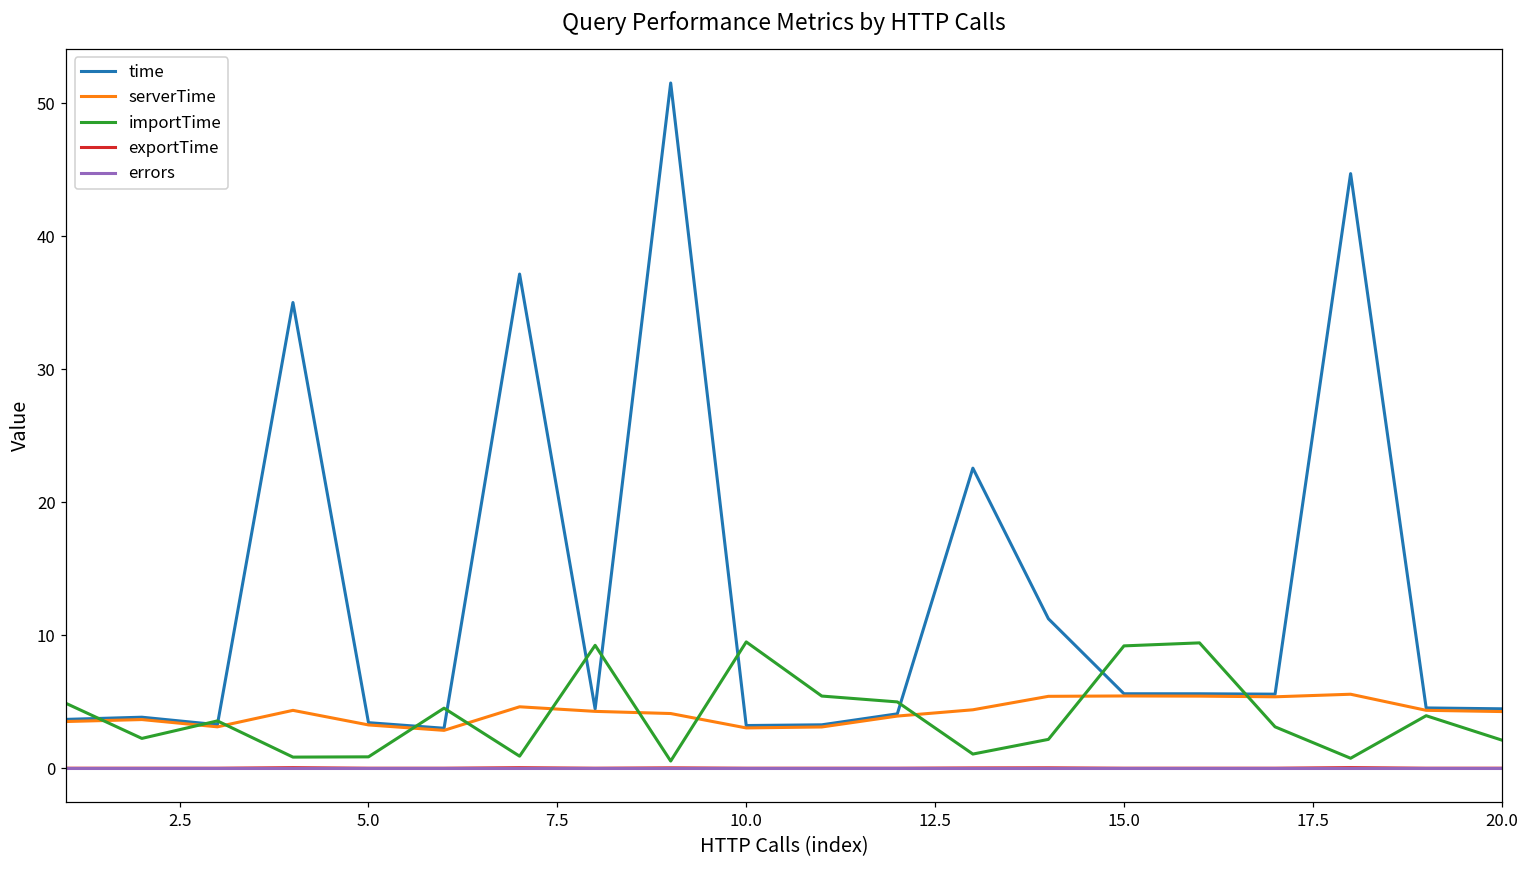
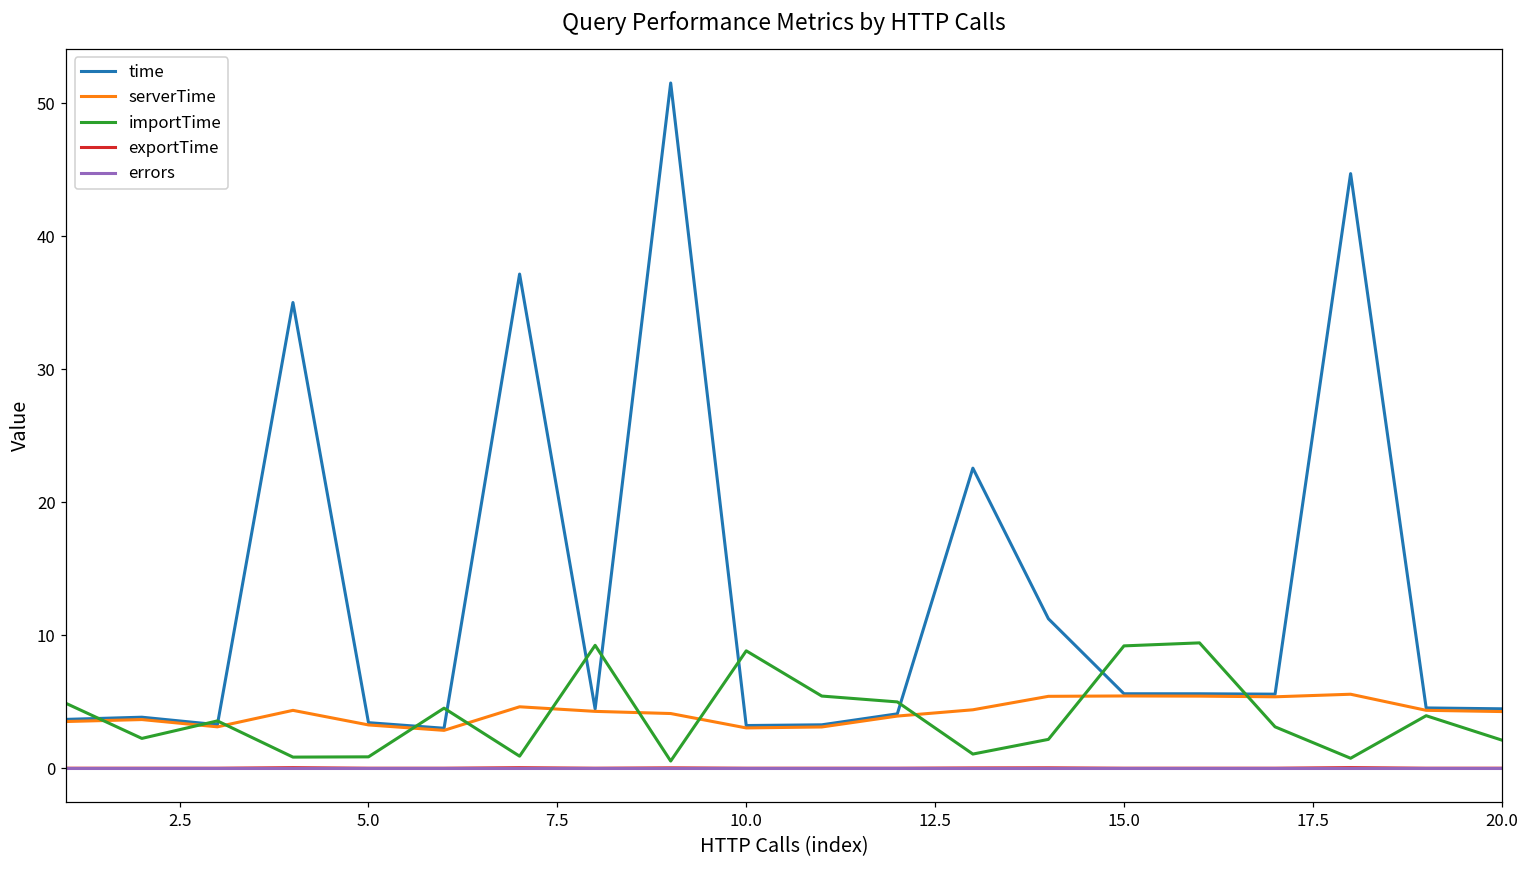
  {
    "importTime": {
      "5.0": 0.9,
-     "10.0": 9.5,
+     "10.0": 8.8,
      "15.0": 9.2,
      "20.0": 2.1
    },
    "errors": {
      "5.0": 0.0,
      "10.0": 0.0,
      "15.0": 0.0,
      "20.0": 0.0
    }
  }
